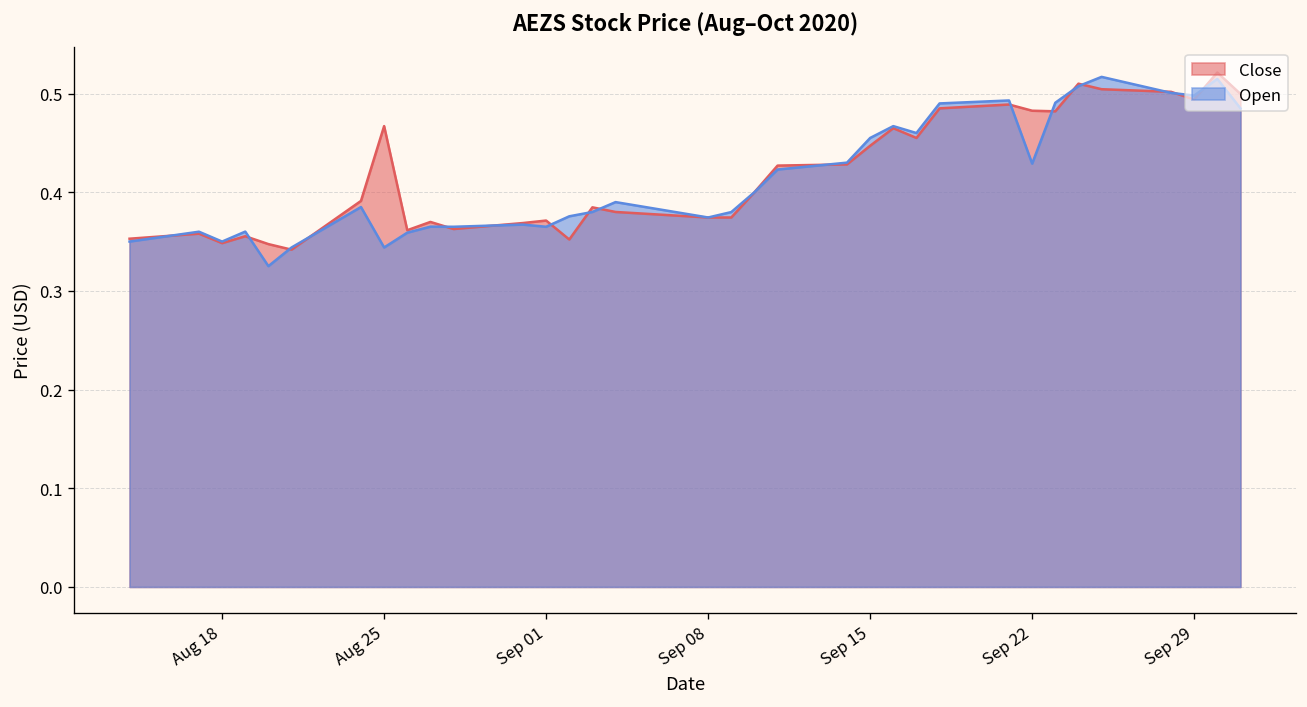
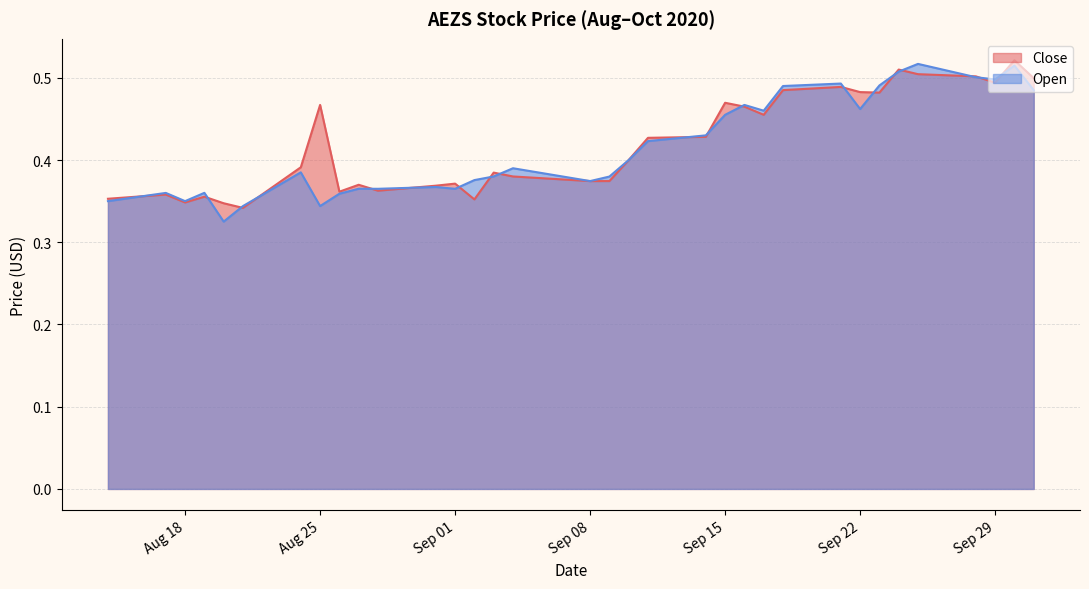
  {
    "Close": {
      "Aug 25": 0.47,
      "Sep 01": 0.37,
-     "Sep 15": 0.45,
+     "Sep 15": 0.47,
      "Sep 22": 0.48
    },
    "Open": {
      "Aug 25": 0.34,
      "Sep 01": 0.37,
      "Sep 15": 0.46,
-     "Sep 22": 0.43
+     "Sep 22": 0.46
    }
  }
